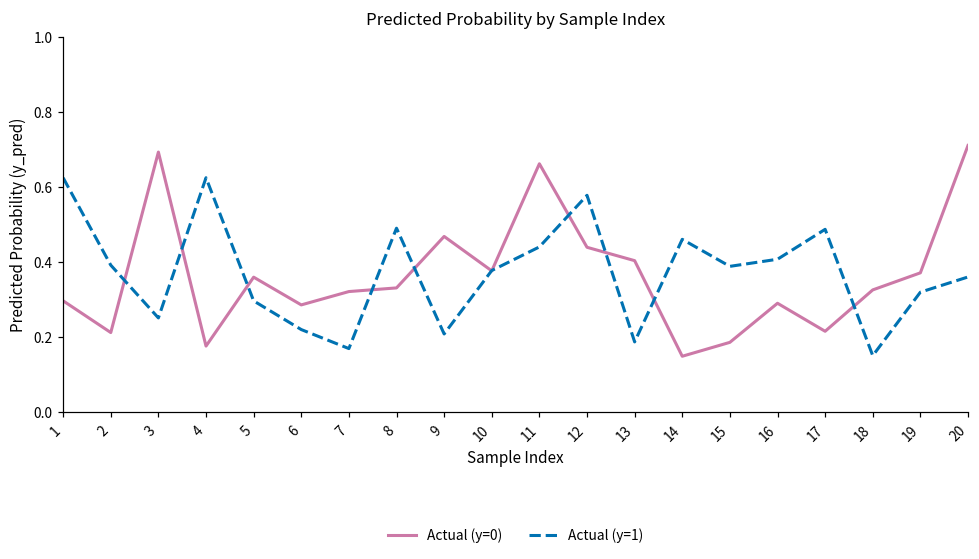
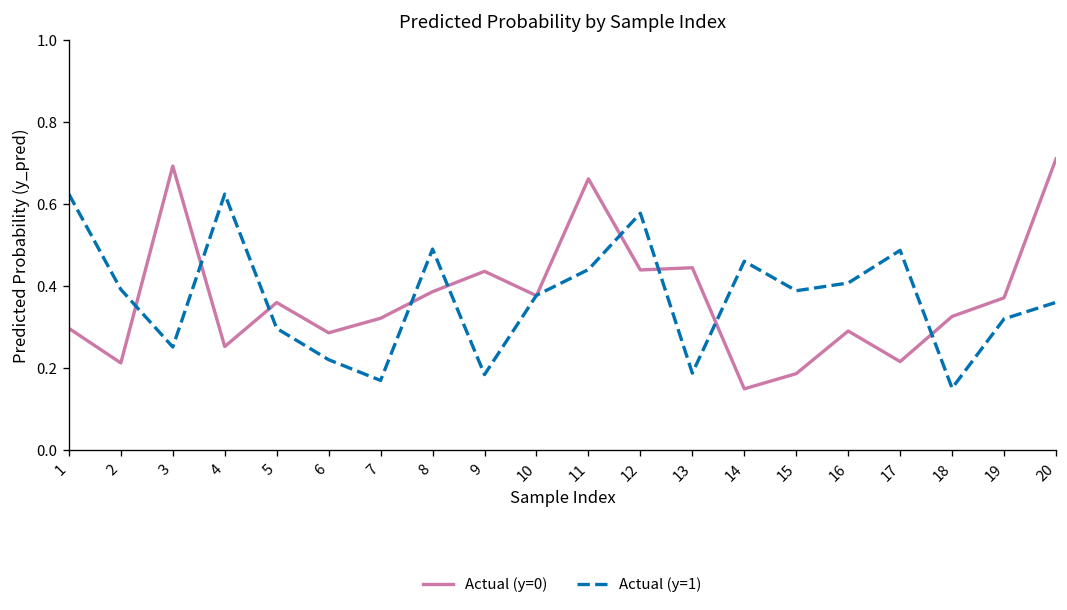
  {
    "Actual (y=0)": {
      "1": 0.30,
      "2": 0.21,
      "3": 0.69,
-     "4": 0.18,
+     "4": 0.25,
      "5": 0.36,
      "6": 0.29,
      "7": 0.32,
-     "8": 0.33,
-     "9": 0.47,
+     "8": 0.39,
+     "9": 0.44,
      "11": 0.66,
      "12": 0.44,
-     "13": 0.40,
+     "13": 0.44,
      "14": 0.15,
      "15": 0.19,
      "16": 0.29,
      "17": 0.22,
      "18": 0.33,
      "19": 0.37,
      "20": 0.71
    },
    "Actual (y=1)": {
      "1": 0.62,
      "2": 0.39,
      "3": 0.25,
      "4": 0.62,
      "5": 0.30,
      "6": 0.22,
      "7": 0.17,
      "8": 0.49,
-     "9": 0.21,
+     "9": 0.18,
      "11": 0.44,
      "12": 0.58,
      "13": 0.19,
      "14": 0.46,
      "15": 0.39,
      "16": 0.41,
      "17": 0.49,
      "18": 0.15,
      "19": 0.32,
      "20": 0.36
    }
  }
